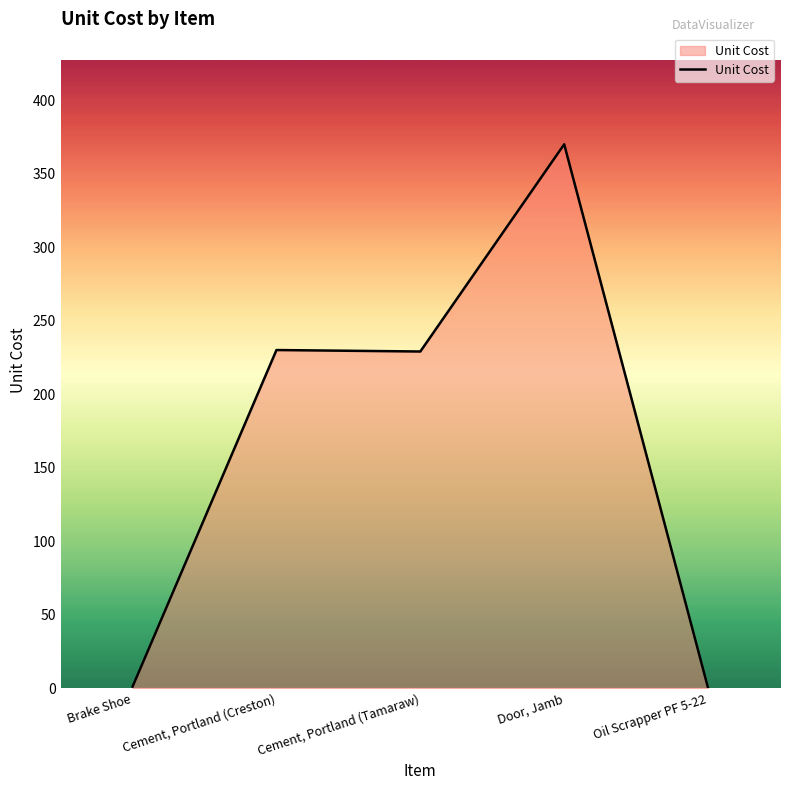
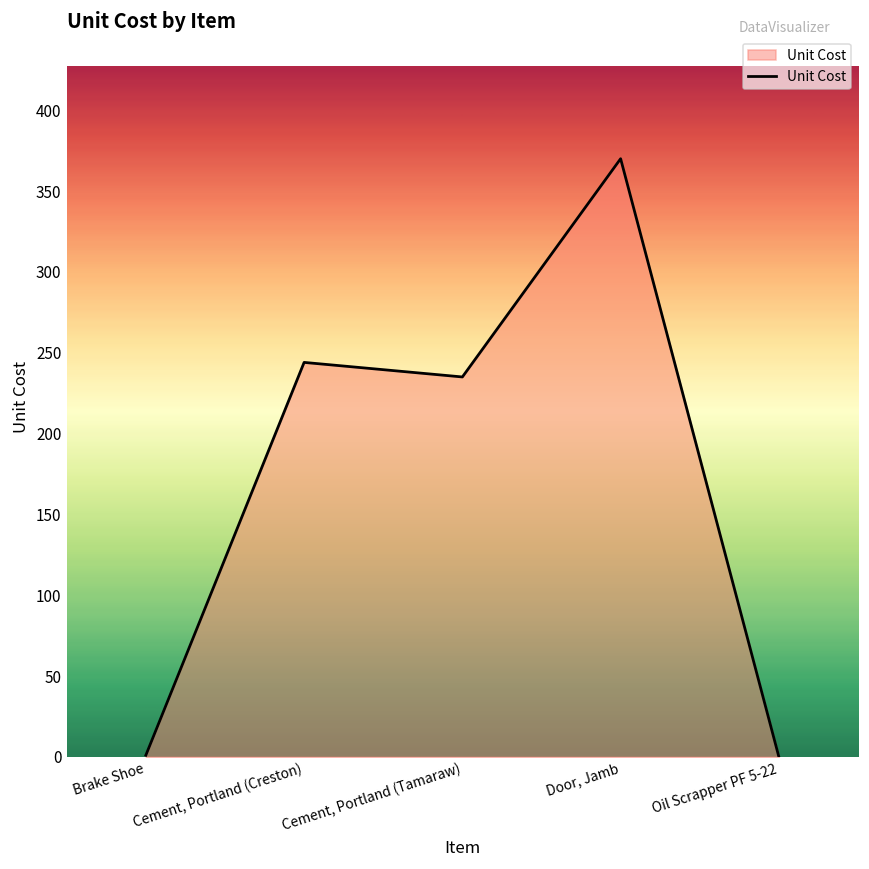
  {
    "Brake Shoe": 1,
-   "Cement, Portland (Creston)": 230,
-   "Cement, Portland (Tamaraw)": 229,
+   "Cement, Portland (Creston)": 244,
+   "Cement, Portland (Tamaraw)": 235,
    "Door, Jamb": 370,
    "Oil Scrapper PF 5-22": 0
  }
